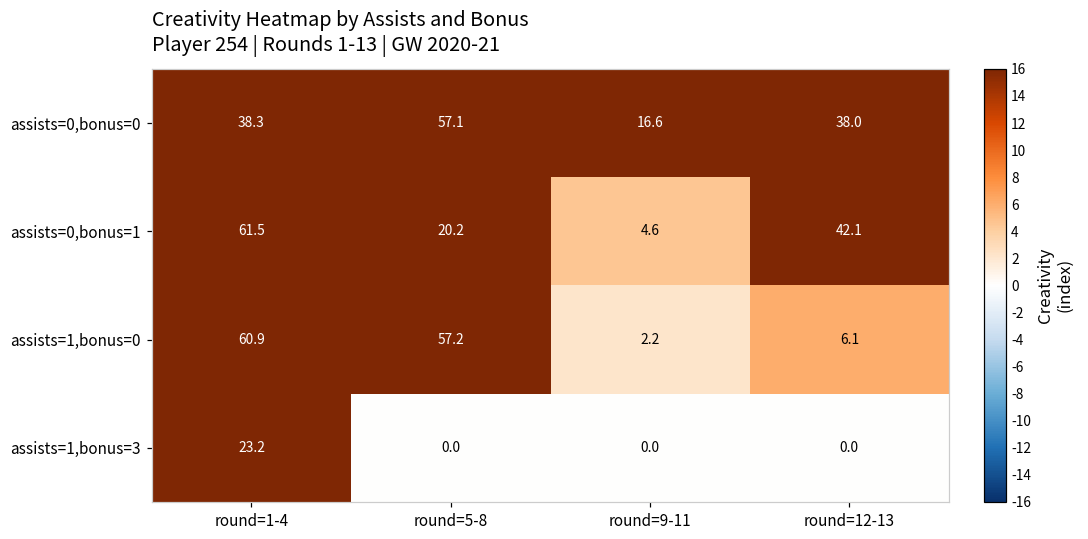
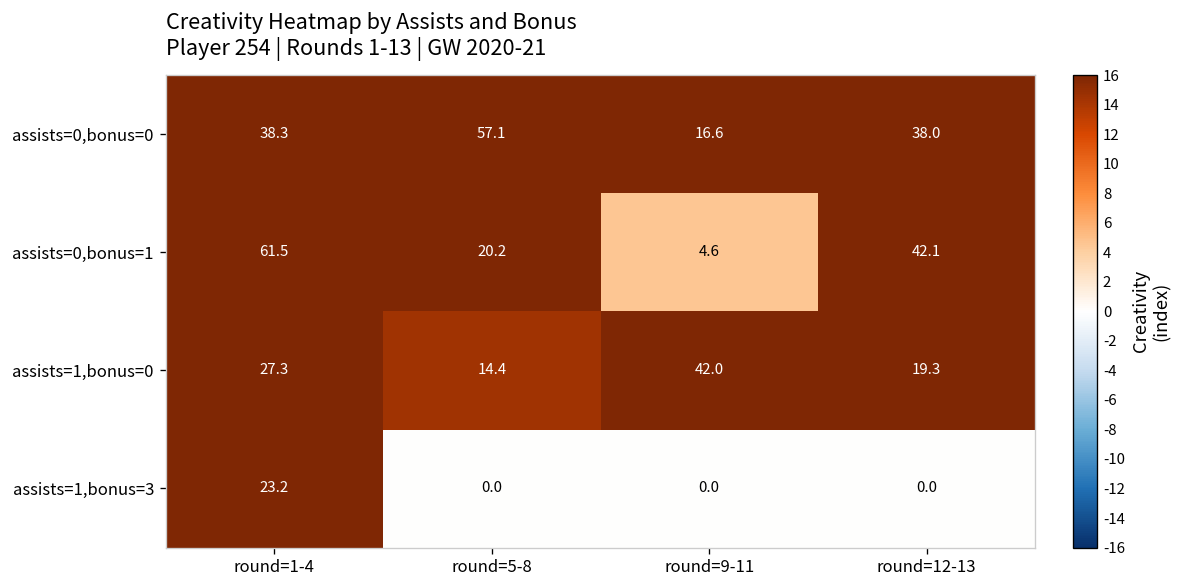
  {
    "assists=0,bonus=0": {
      "round=1-4": 38.3,
      "round=5-8": 57.1,
      "round=9-11": 16.6,
      "round=12-13": 38.0
    },
    "assists=0,bonus=1": {
      "round=1-4": 61.5,
      "round=5-8": 20.2,
      "round=9-11": 4.6,
      "round=12-13": 42.1
    },
    "assists=1,bonus=0": {
-     "round=1-4": 60.9,
-     "round=5-8": 57.2,
-     "round=9-11": 2.2,
-     "round=12-13": 6.1
+     "round=1-4": 27.3,
+     "round=5-8": 14.4,
+     "round=9-11": 42.0,
+     "round=12-13": 19.3
    },
    "assists=1,bonus=3": {
      "round=1-4": 23.2,
      "round=5-8": 0.0,
      "round=9-11": 0.0,
      "round=12-13": 0.0
    }
  }
